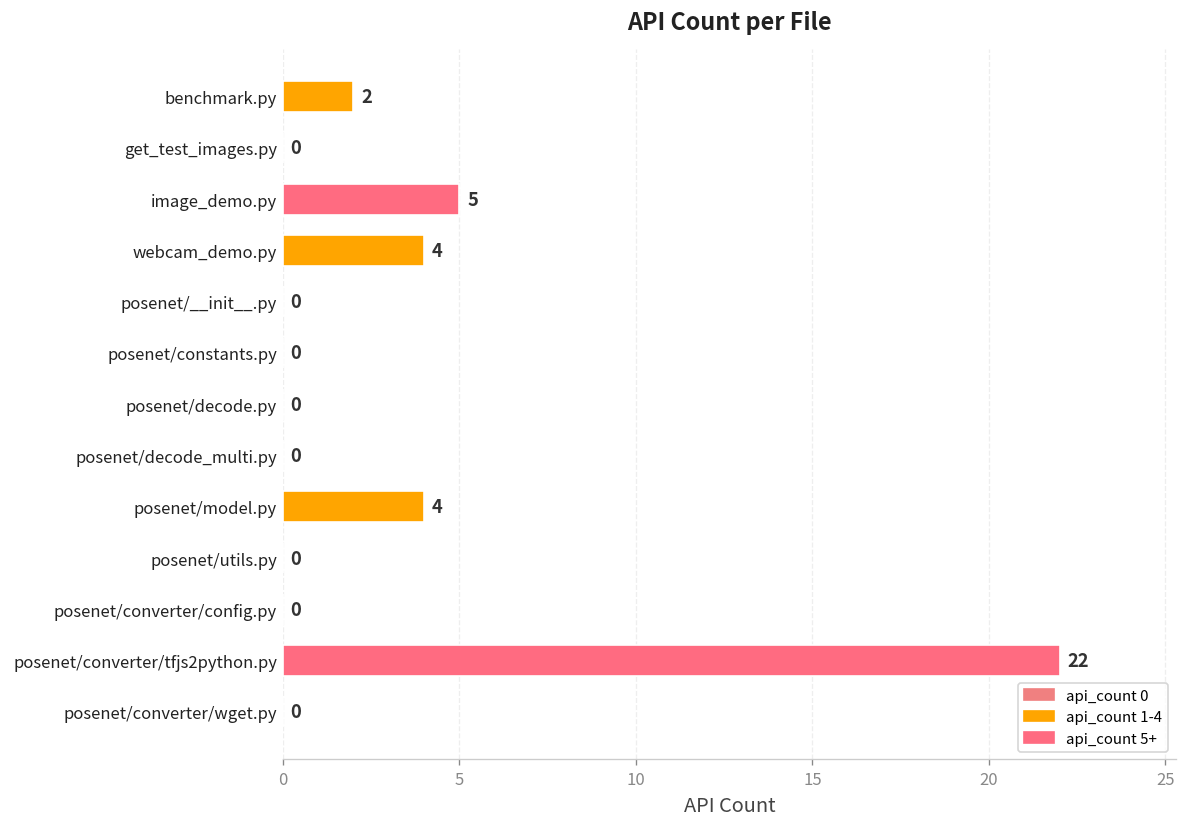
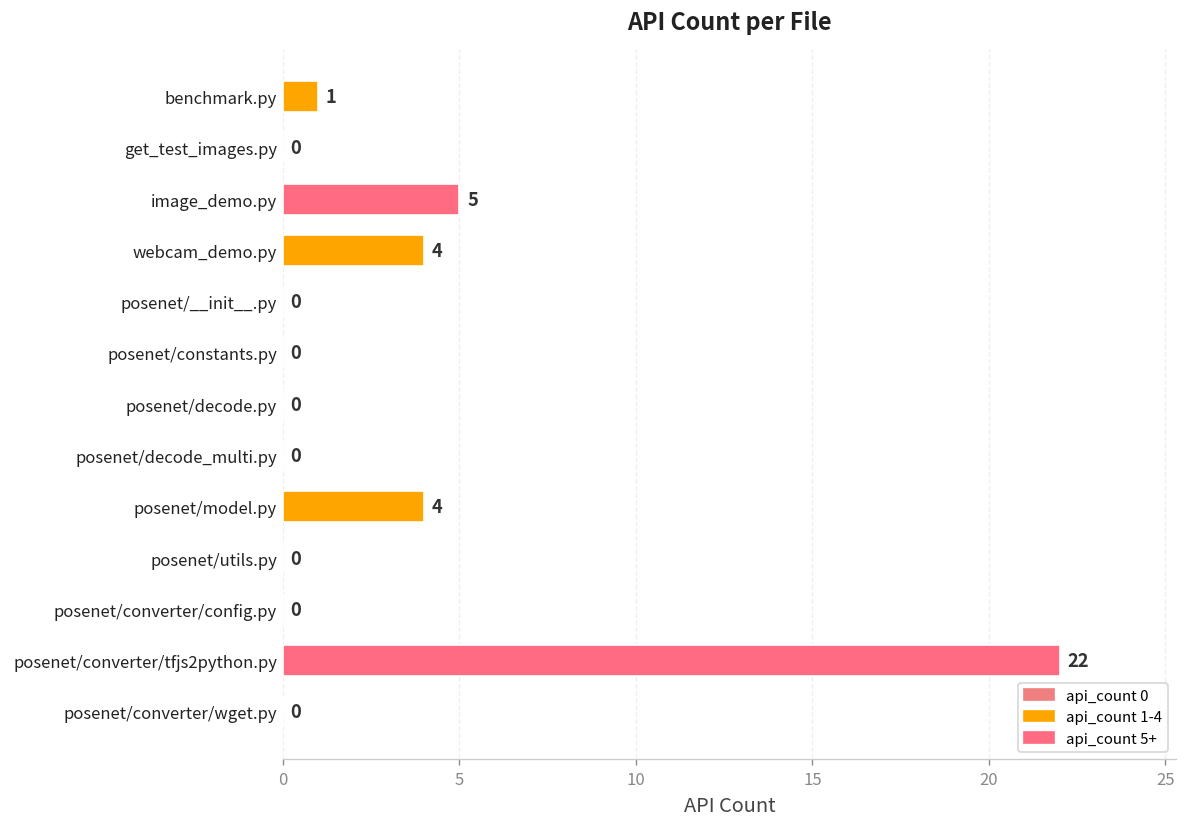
  {
-   "benchmark.py": 2,
+   "benchmark.py": 1,
    "get_test_images.py": 0,
    "image_demo.py": 5,
    "webcam_demo.py": 4,
    "posenet/__init__.py": 0,
    "posenet/constants.py": 0,
    "posenet/decode.py": 0,
    "posenet/decode_multi.py": 0,
    "posenet/model.py": 4,
    "posenet/utils.py": 0,
    "posenet/converter/config.py": 0,
    "posenet/converter/tfjs2python.py": 22,
    "posenet/converter/wget.py": 0
  }
